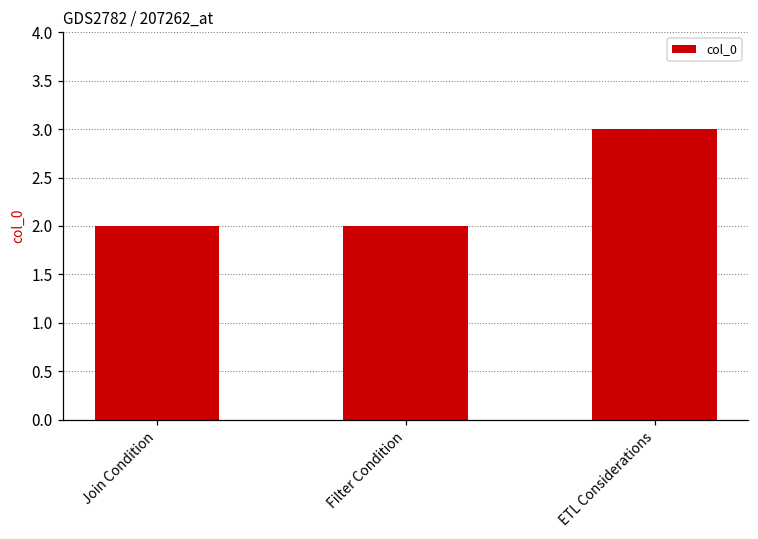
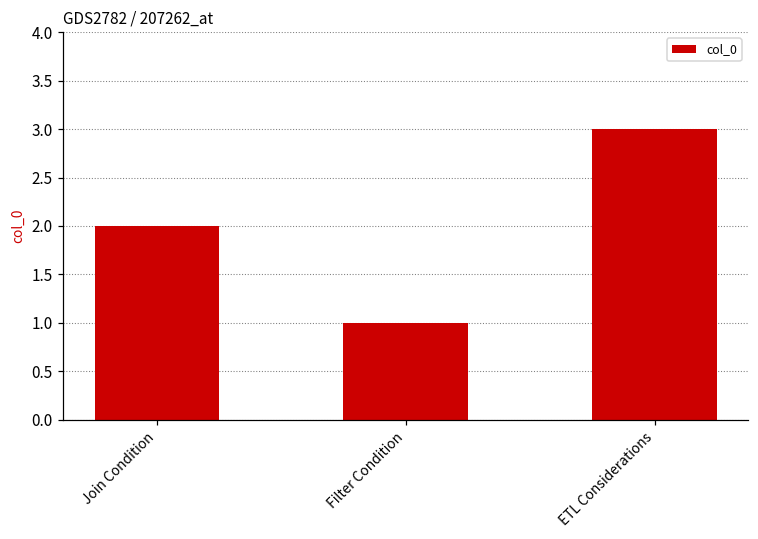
  {
    "Join Condition": 2,
-   "Filter Condition": 2,
+   "Filter Condition": 1,
    "ETL Considerations": 3
  }
